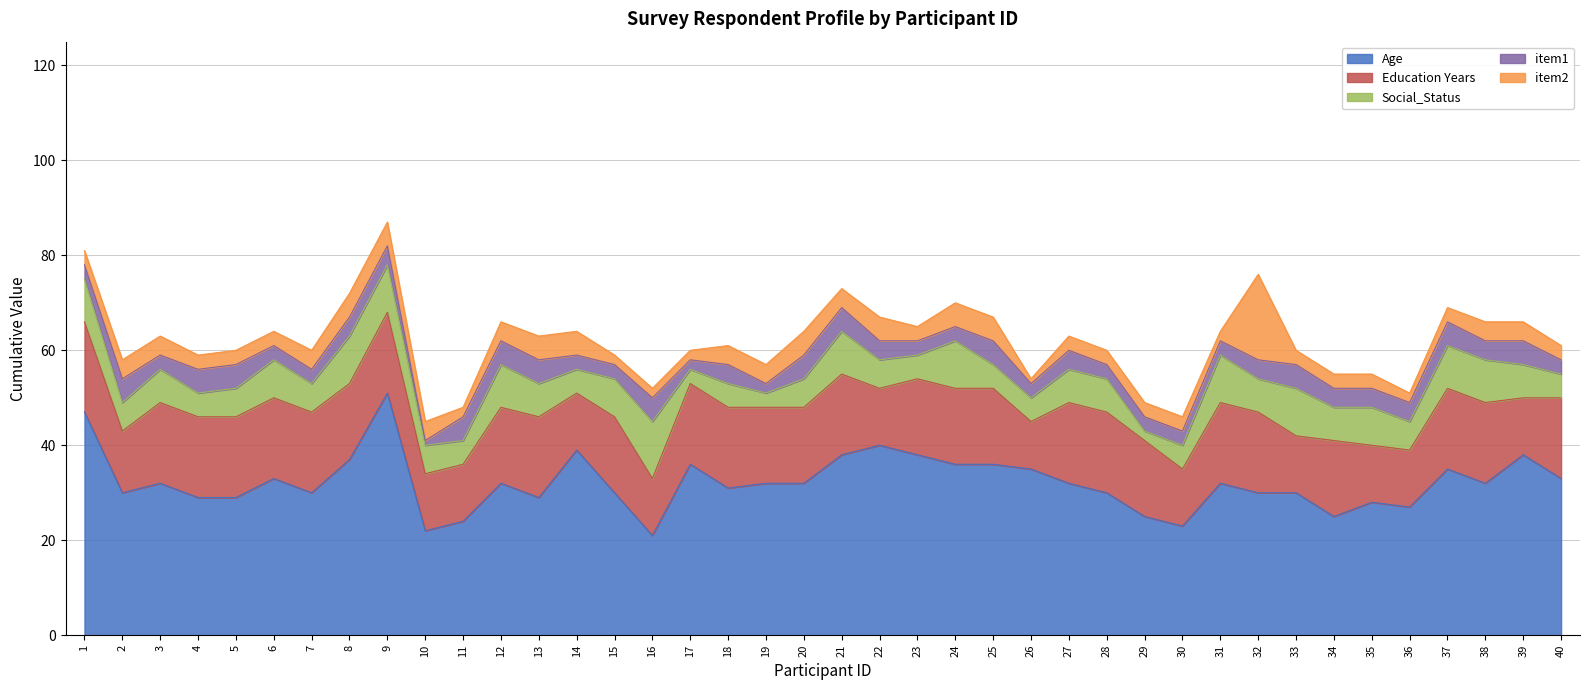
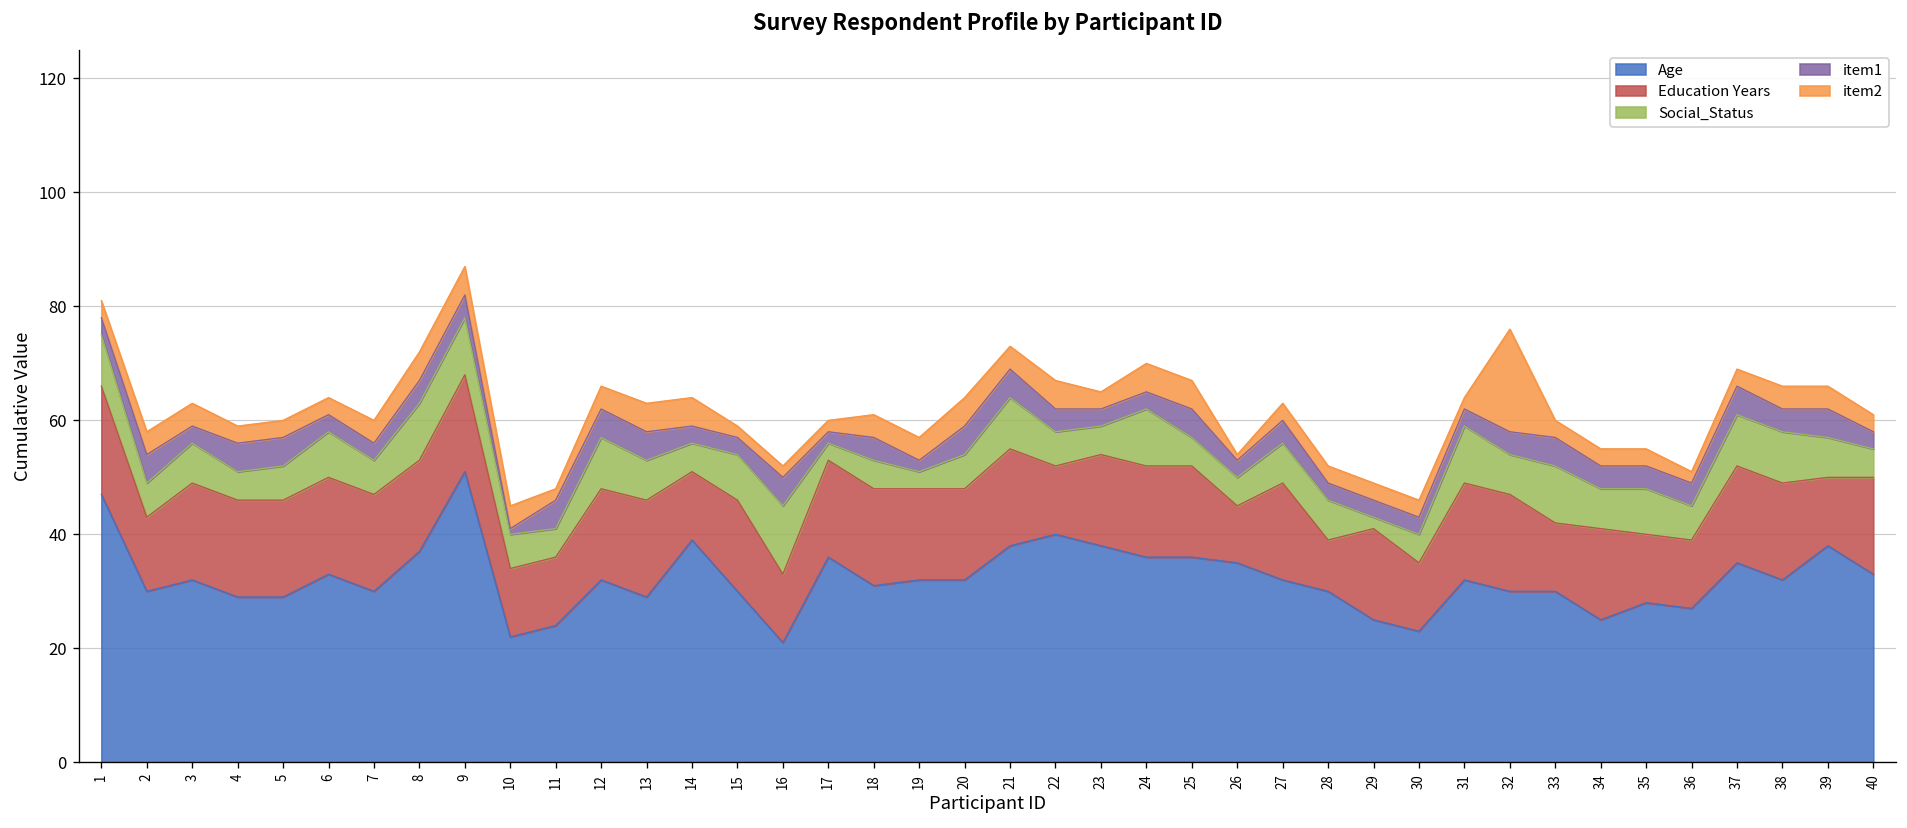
  {
    "Age": {
      "1": 47,
      "2": 30,
      "3": 32,
      "4": 29,
      "5": 29,
      "6": 33,
      "7": 30,
      "8": 37,
      "9": 51,
      "10": 22,
      "11": 24,
      "12": 32,
      "13": 29,
      "14": 39,
      "15": 30,
      "16": 21,
      "17": 36,
      "18": 31,
      "19": 32,
      "20": 32,
      "21": 38,
      "22": 40,
      "23": 38,
      "24": 36,
      "25": 36,
      "26": 35,
      "27": 32,
      "28": 30,
      "29": 25,
      "30": 23,
      "31": 32,
      "32": 30,
      "33": 30,
      "34": 25,
      "35": 28,
      "36": 27,
      "37": 35,
      "38": 32,
      "39": 38,
      "40": 33
    },
    "Education Years": {
      "1": 19,
      "2": 13,
      "3": 17,
      "4": 17,
      "5": 17,
      "6": 17,
      "7": 17,
      "8": 16,
      "9": 17,
      "10": 12,
      "11": 12,
      "12": 16,
      "13": 17,
      "14": 12,
      "15": 16,
      "16": 12,
      "17": 17,
      "18": 17,
      "19": 16,
      "20": 16,
      "21": 17,
      "22": 12,
      "23": 16,
      "24": 16,
      "25": 16,
      "26": 10,
      "27": 17,
-     "28": 17,
+     "28": 9,
      "29": 16,
      "30": 12,
      "31": 17,
      "32": 17,
      "33": 12,
      "34": 16,
      "35": 12,
      "36": 12,
      "37": 17,
      "38": 17,
      "39": 12,
      "40": 17
    },
    "Social_Status": {
      "1": 9,
      "2": 6,
      "3": 7,
      "4": 5,
      "5": 6,
      "6": 8,
      "7": 6,
      "8": 10,
      "9": 10,
      "10": 6,
      "11": 5,
      "12": 9,
      "13": 7,
      "14": 5,
      "15": 8,
      "16": 12,
      "17": 3,
      "18": 5,
      "19": 3,
      "20": 6,
      "21": 9,
      "22": 6,
      "23": 5,
      "24": 10,
      "25": 5,
      "26": 5,
      "27": 7,
      "28": 7,
      "29": 2,
      "30": 5,
      "31": 10,
      "32": 7,
      "33": 10,
      "34": 7,
      "35": 8,
      "36": 6,
      "37": 9,
      "38": 9,
      "39": 7,
      "40": 5
    },
    "item1": {
      "1": 3,
      "2": 5,
      "3": 3,
      "4": 5,
      "5": 5,
      "6": 3,
      "7": 3,
      "8": 4,
      "9": 4,
      "10": 1,
      "11": 5,
      "12": 5,
      "13": 5,
      "14": 3,
      "15": 3,
      "16": 5,
      "17": 2,
      "18": 4,
      "19": 2,
      "20": 5,
      "21": 5,
      "22": 4,
      "23": 3,
      "24": 3,
      "25": 5,
      "26": 3,
      "27": 4,
      "28": 3,
      "29": 3,
      "30": 3,
      "31": 3,
      "32": 4,
      "33": 5,
      "34": 4,
      "35": 4,
      "36": 4,
      "37": 5,
      "38": 4,
      "39": 5,
      "40": 3
    },
    "item2": {
      "1": 3,
      "2": 4,
      "3": 4,
      "4": 3,
      "5": 3,
      "6": 3,
      "7": 4,
      "8": 5,
      "9": 5,
      "10": 4,
      "11": 2,
      "12": 4,
      "13": 5,
      "14": 5,
      "15": 2,
      "16": 2,
      "17": 2,
      "18": 4,
      "19": 4,
      "20": 5,
      "21": 4,
      "22": 5,
      "23": 3,
      "24": 5,
      "25": 5,
      "26": 1,
      "27": 3,
      "28": 3,
      "29": 3,
      "30": 3,
      "31": 2,
      "32": 18,
      "33": 3,
      "34": 3,
      "35": 3,
      "36": 2,
      "37": 3,
      "38": 4,
      "39": 4,
      "40": 3
    }
  }
